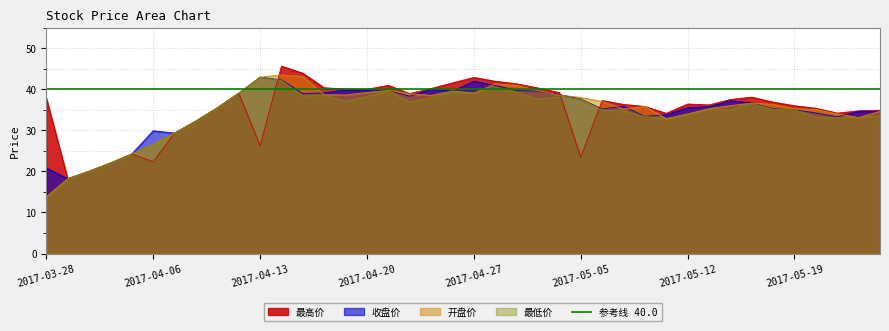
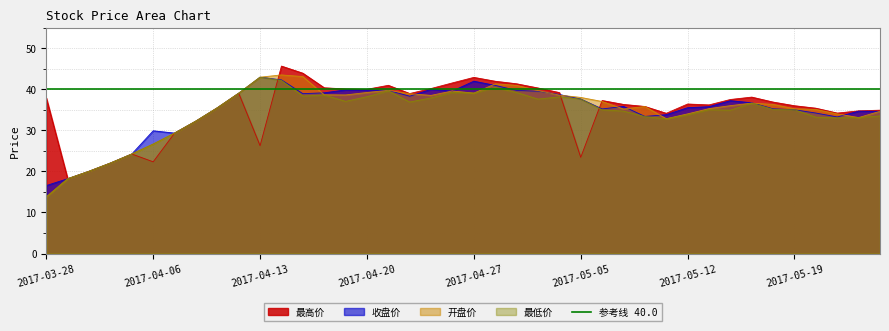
  {
    "最高价": {
      "2017-03-28": 38,
      "2017-04-06": 22,
      "2017-04-13": 26,
      "2017-04-27": 43,
      "2017-05-05": 23,
      "2017-05-12": 36,
      "2017-05-19": 36
    },
    "收盘价": {
-     "2017-03-28": 21,
+     "2017-03-28": 17,
      "2017-04-06": 30,
      "2017-04-27": 42,
      "2017-05-12": 36
    }
  }
